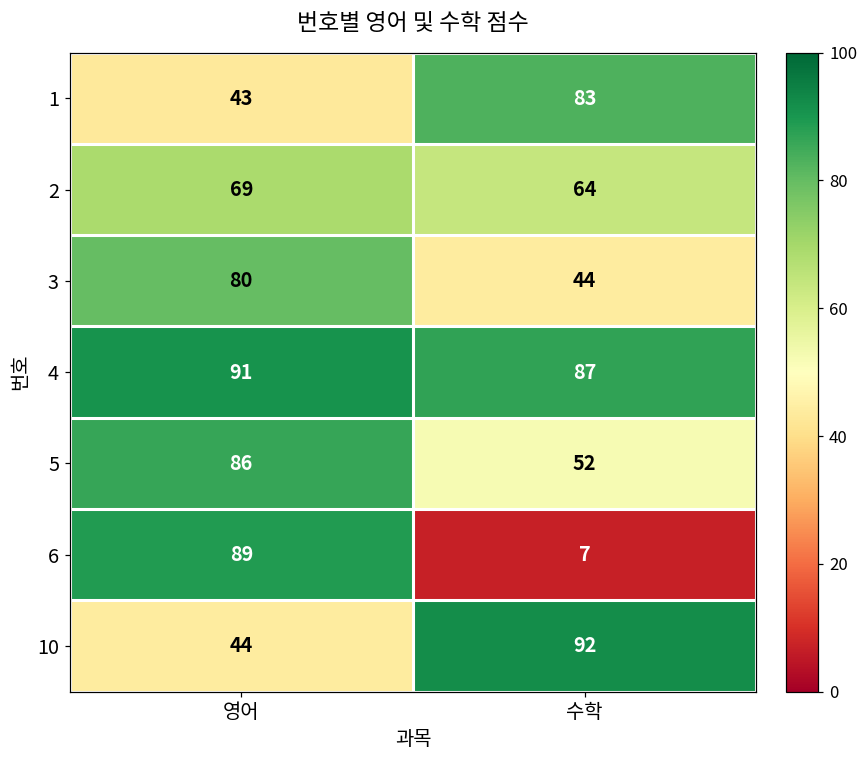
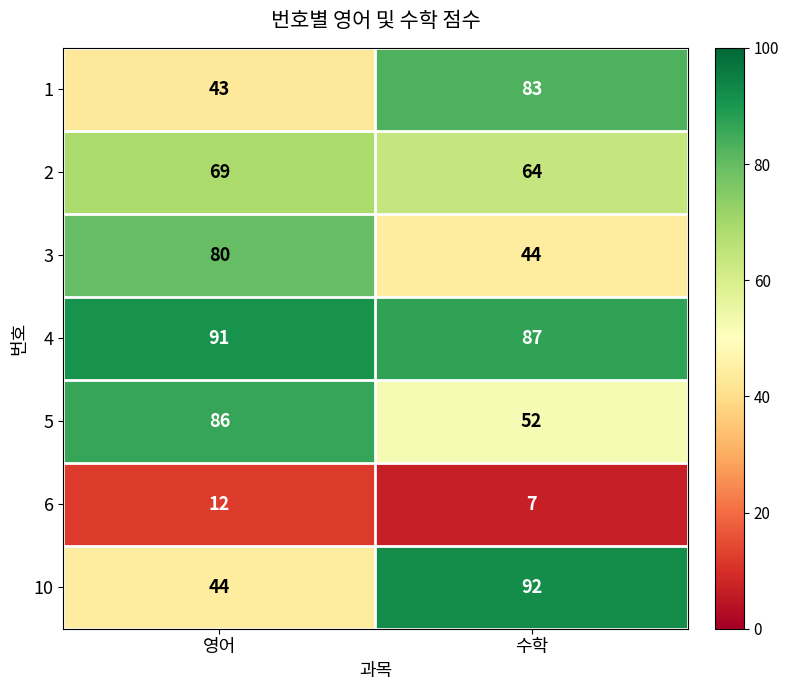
  {
    "1": {
      "영어": 43,
      "수학": 83
    },
    "2": {
      "영어": 69,
      "수학": 64
    },
    "3": {
      "영어": 80,
      "수학": 44
    },
    "4": {
      "영어": 91,
      "수학": 87
    },
    "5": {
      "영어": 86,
      "수학": 52
    },
    "6": {
-     "영어": 89,
+     "영어": 12,
      "수학": 7
    },
    "10": {
      "영어": 44,
      "수학": 92
    }
  }
